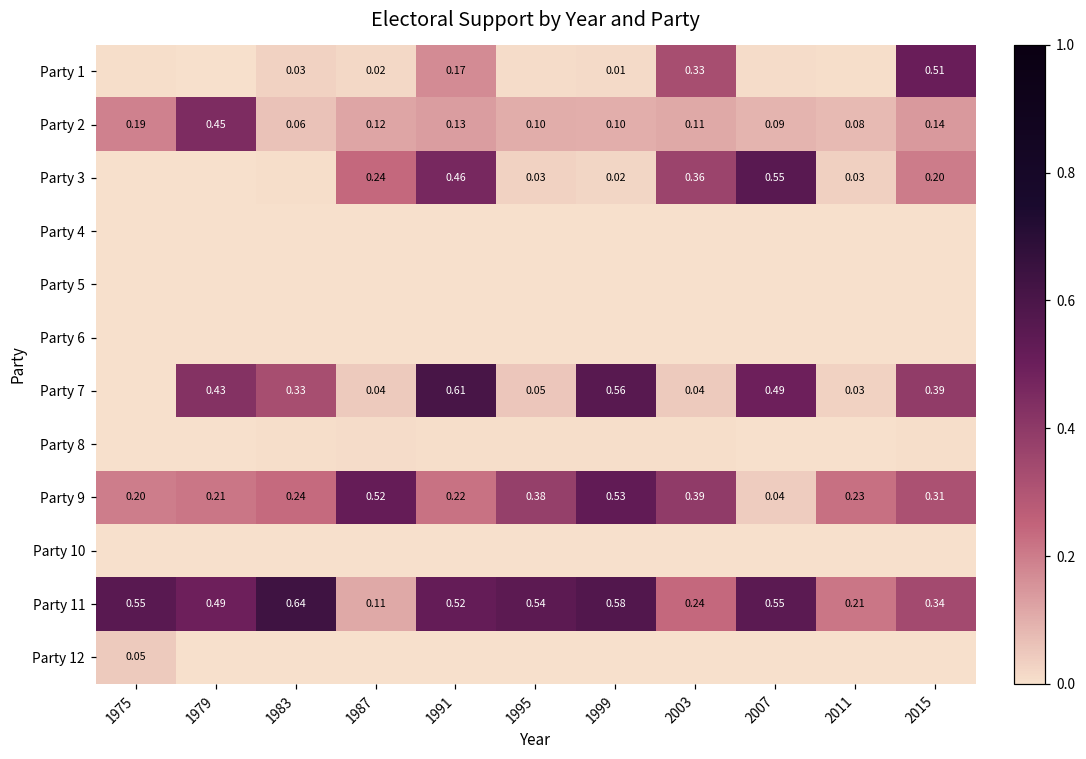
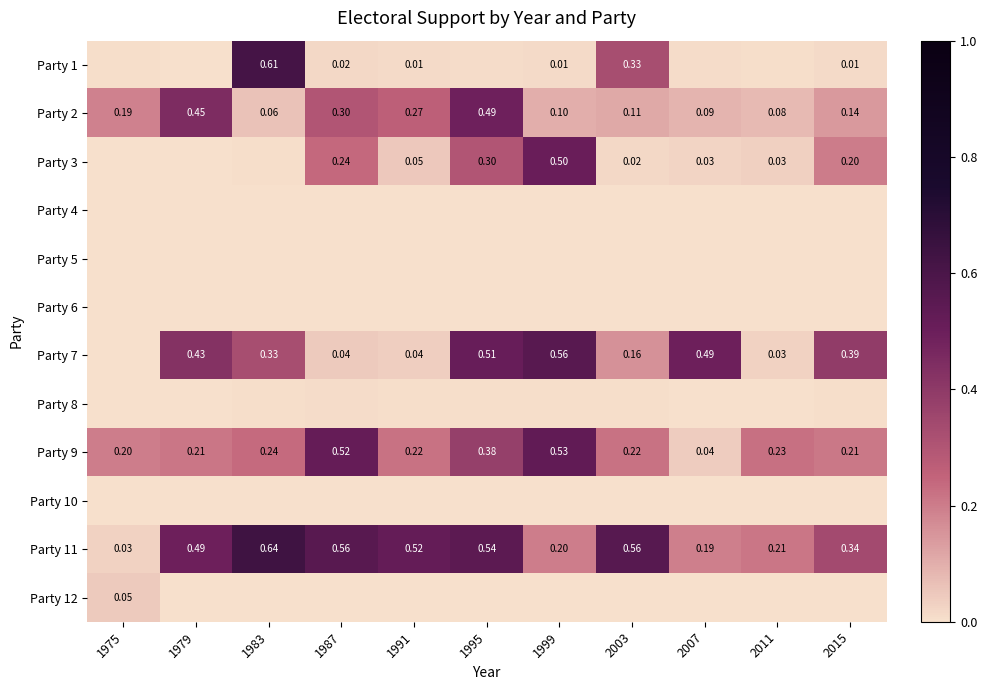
  {
    "Party 1": {
-     "1983": 0.03,
+     "1983": 0.61,
      "1987": 0.02,
-     "1991": 0.17,
+     "1991": 0.01,
      "1999": 0.01,
      "2003": 0.33,
-     "2015": 0.51
+     "2015": 0.01
    },
    "Party 2": {
      "1975": 0.19,
      "1979": 0.45,
      "1983": 0.06,
-     "1987": 0.12,
-     "1991": 0.13,
-     "1995": 0.10,
+     "1987": 0.30,
+     "1991": 0.27,
+     "1995": 0.49,
      "1999": 0.10,
      "2003": 0.11,
      "2007": 0.09,
      "2011": 0.08,
      "2015": 0.14
    },
    "Party 3": {
      "1987": 0.24,
-     "1991": 0.46,
-     "1995": 0.03,
-     "1999": 0.02,
-     "2003": 0.36,
-     "2007": 0.55,
+     "1991": 0.05,
+     "1995": 0.30,
+     "1999": 0.50,
+     "2003": 0.02,
+     "2007": 0.03,
      "2011": 0.03,
      "2015": 0.20
    },
    "Party 7": {
      "1979": 0.43,
      "1983": 0.33,
      "1987": 0.04,
-     "1991": 0.61,
-     "1995": 0.05,
+     "1991": 0.04,
+     "1995": 0.51,
      "1999": 0.56,
-     "2003": 0.04,
+     "2003": 0.16,
      "2007": 0.49,
      "2011": 0.03,
      "2015": 0.39
    },
    "Party 9": {
      "1975": 0.20,
      "1979": 0.21,
      "1983": 0.24,
      "1987": 0.52,
      "1991": 0.22,
      "1995": 0.38,
      "1999": 0.53,
-     "2003": 0.39,
+     "2003": 0.22,
      "2007": 0.04,
      "2011": 0.23,
-     "2015": 0.31
+     "2015": 0.21
    },
    "Party 11": {
-     "1975": 0.55,
+     "1975": 0.03,
      "1979": 0.49,
      "1983": 0.64,
-     "1987": 0.11,
+     "1987": 0.56,
      "1991": 0.52,
      "1995": 0.54,
-     "1999": 0.58,
-     "2003": 0.24,
-     "2007": 0.55,
+     "1999": 0.20,
+     "2003": 0.56,
+     "2007": 0.19,
      "2011": 0.21,
      "2015": 0.34
    },
    "Party 12": {
      "1975": 0.05
    }
  }
